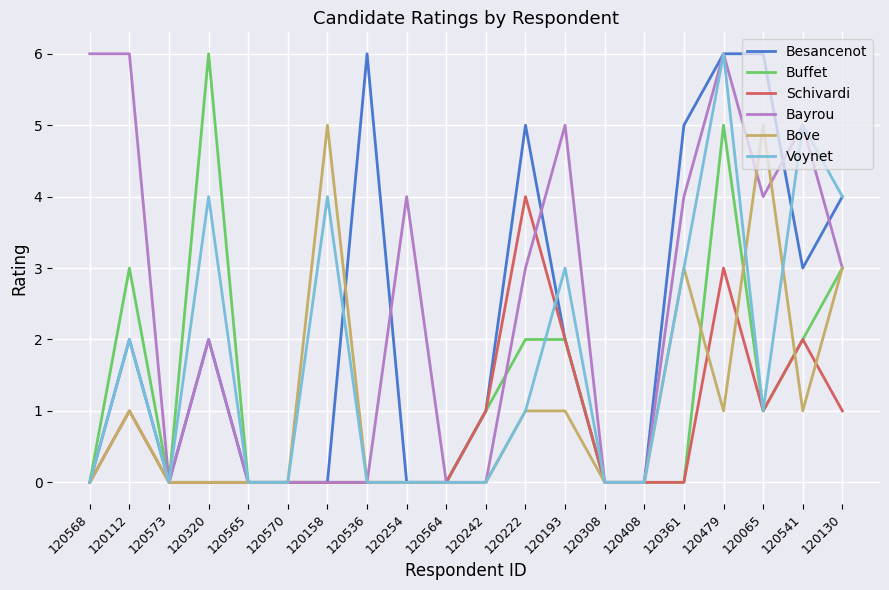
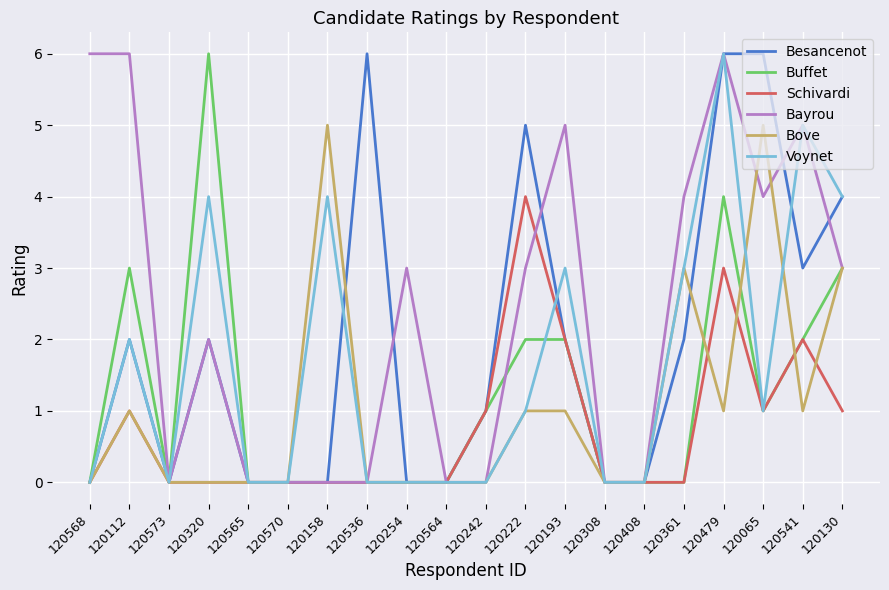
  {
    "Besancenot": {
      "120536": 6,
      "120222": 5,
-     "120361": 5,
+     "120361": 2,
      "120541": 3
    },
    "Buffet": {
      "120112": 3,
      "120320": 6,
      "120222": 2,
-     "120479": 5
+     "120479": 4
    },
    "Schivardi": {
      "120222": 4,
      "120479": 3,
      "120130": 1
    },
    "Bayrou": {
      "120568": 6,
      "120112": 6,
-     "120254": 4,
+     "120254": 3,
      "120222": 3,
      "120193": 5,
      "120361": 4,
      "120065": 4
    },
    "Bove": {
      "120158": 5,
      "120193": 1,
      "120479": 1,
      "120541": 1
    },
    "Voynet": {
      "120320": 4,
      "120158": 4,
      "120193": 3
    }
  }
